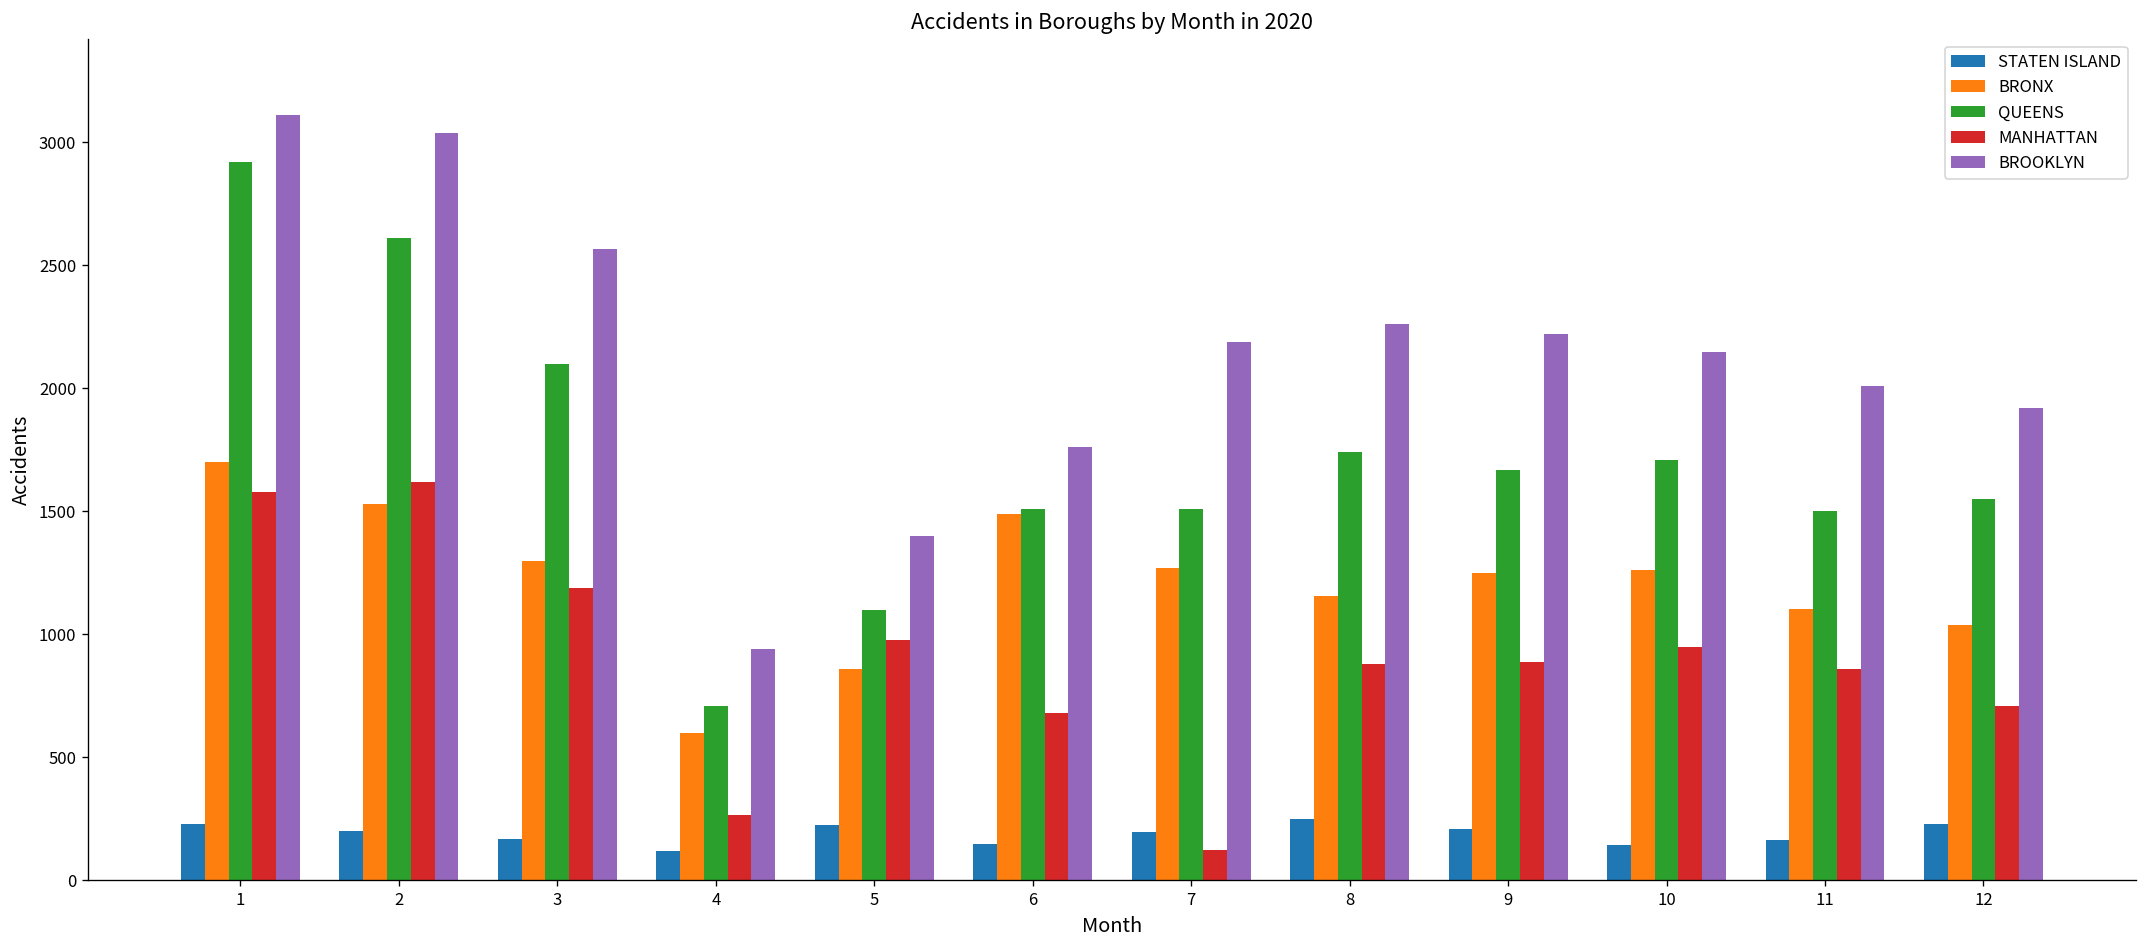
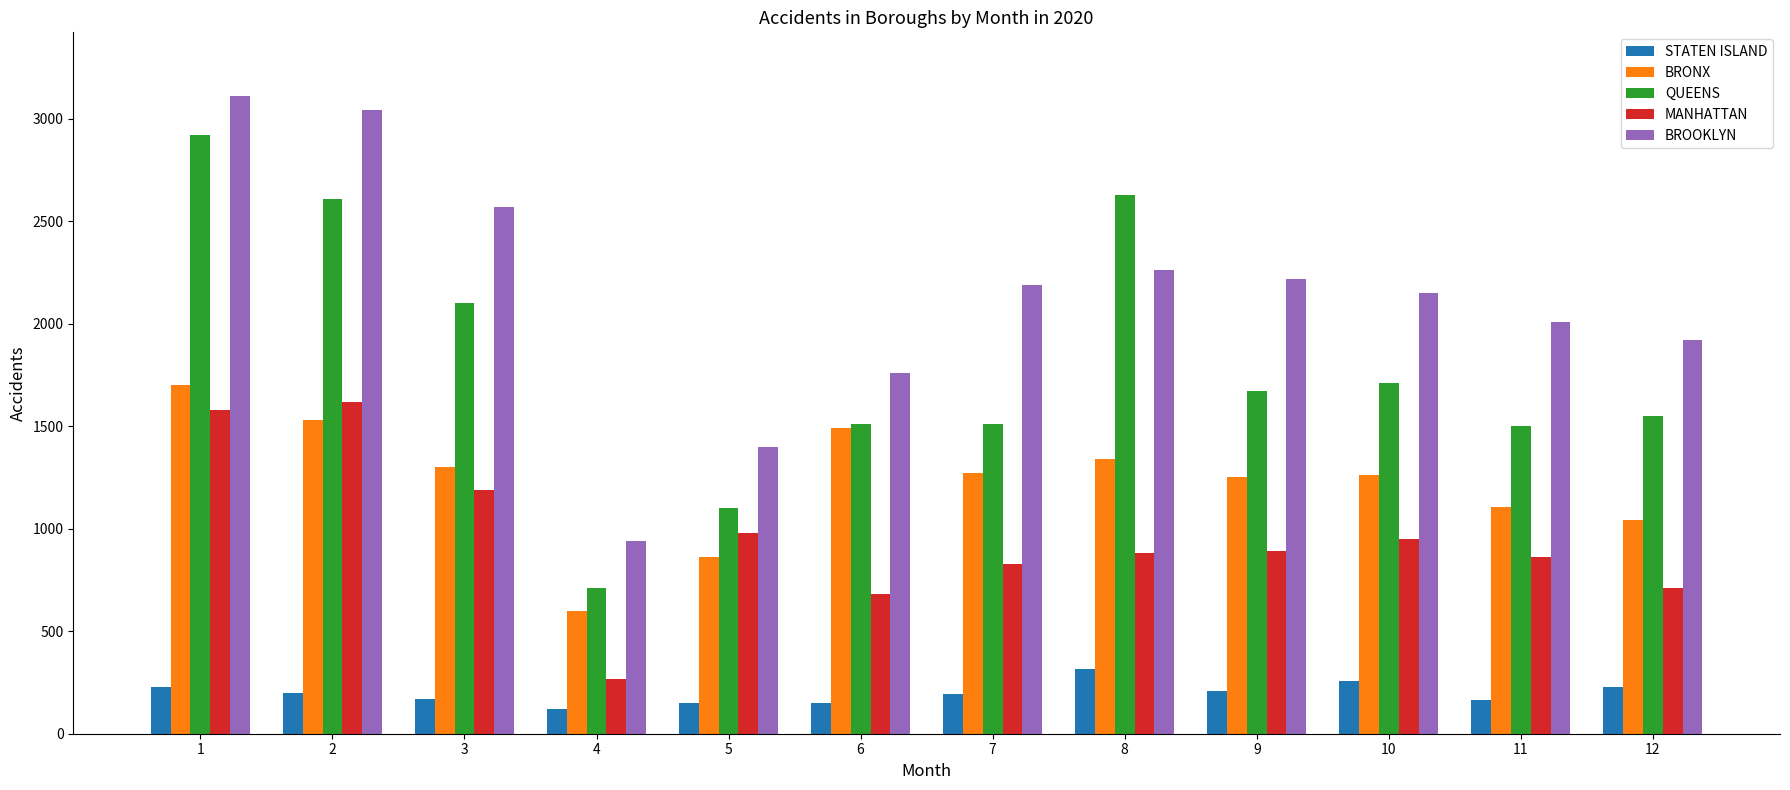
  {
    "STATEN ISLAND": {
      "1": 230,
      "2": 200,
      "3": 170,
      "4": 120,
-     "5": 230,
+     "5": 150,
      "6": 150,
      "7": 200,
-     "8": 250,
+     "8": 320,
      "9": 210,
-     "10": 140,
+     "10": 260,
      "11": 170,
      "12": 230
    },
    "BRONX": {
      "1": 1700,
      "2": 1530,
      "3": 1300,
      "4": 600,
      "5": 860,
      "6": 1490,
      "7": 1270,
-     "8": 1160,
+     "8": 1340,
      "9": 1250,
      "10": 1260,
      "11": 1100,
      "12": 1040
    },
    "QUEENS": {
      "1": 2920,
      "2": 2610,
      "3": 2100,
      "4": 710,
      "5": 1100,
      "6": 1510,
      "7": 1510,
-     "8": 1740,
+     "8": 2630,
      "9": 1670,
      "10": 1710,
      "11": 1500,
      "12": 1550
    },
    "MANHATTAN": {
      "1": 1580,
      "2": 1620,
      "3": 1190,
      "4": 270,
      "5": 980,
      "6": 680,
-     "7": 130,
+     "7": 830,
      "8": 880,
      "9": 890,
      "10": 950,
      "11": 860,
      "12": 710
    },
    "BROOKLYN": {
      "1": 3110,
      "2": 3040,
      "3": 2570,
      "4": 940,
      "5": 1400,
      "6": 1760,
      "7": 2190,
      "8": 2260,
      "9": 2220,
      "10": 2150,
      "11": 2010,
      "12": 1920
    }
  }
